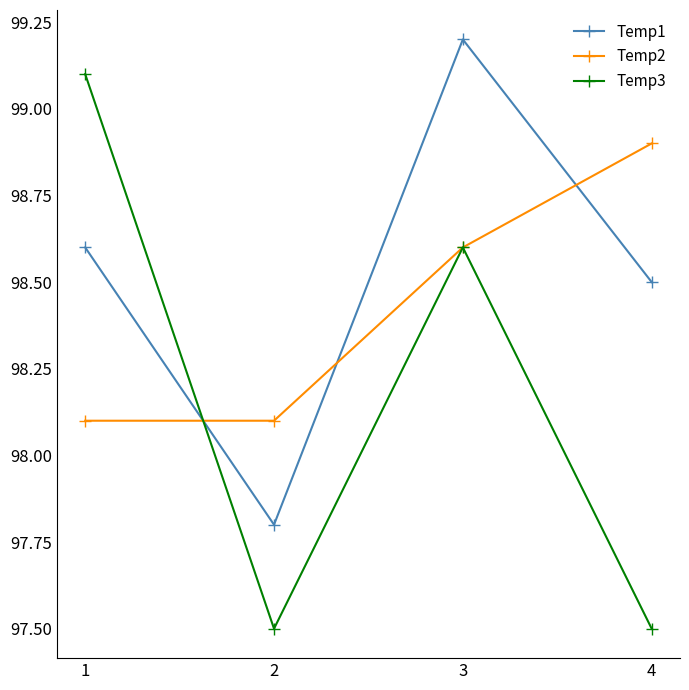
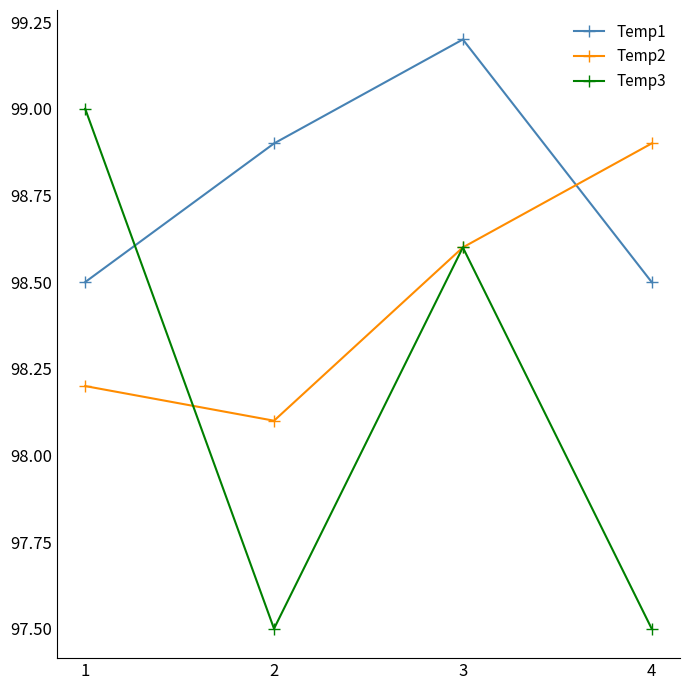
  {
    "Temp1": {
-     "1": 98.6,
-     "2": 97.8,
+     "1": 98.5,
+     "2": 98.9,
      "3": 99.2,
      "4": 98.5
    },
    "Temp2": {
-     "1": 98.1,
+     "1": 98.2,
      "2": 98.1,
      "4": 98.9
    },
    "Temp3": {
-     "1": 99.1,
+     "1": 99.0,
      "2": 97.5,
      "4": 97.5
    }
  }
